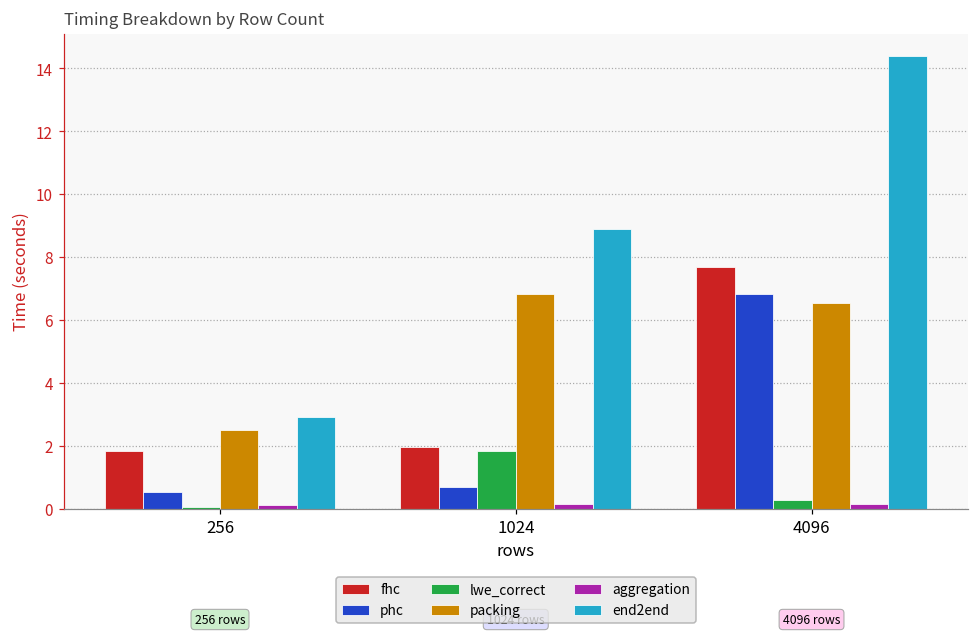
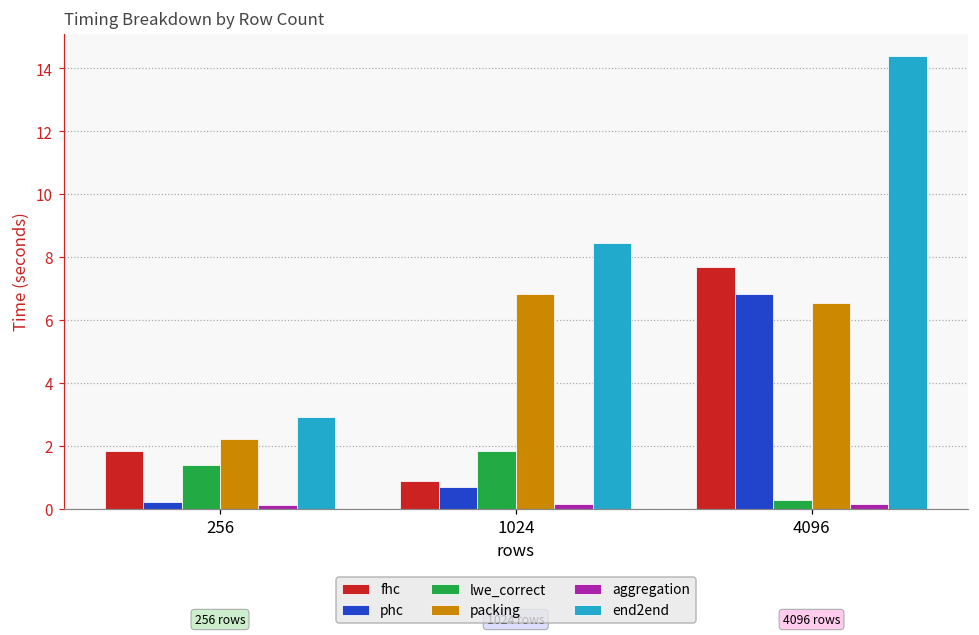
  {
    "fhc": {
      "256": 1.8,
-     "1024": 2.0,
+     "1024": 0.9,
      "4096": 7.7
    },
    "phc": {
-     "256": 0.5,
+     "256": 0.2,
      "1024": 0.7,
      "4096": 6.8
    },
    "lwe_correct": {
-     "256": 0.1,
+     "256": 1.4,
      "1024": 1.8,
      "4096": 0.3
    },
    "packing": {
-     "256": 2.5,
+     "256": 2.2,
      "1024": 6.8,
      "4096": 6.5
    },
    "aggregation": {
      "256": 0.1,
      "1024": 0.1,
      "4096": 0.2
    },
    "end2end": {
      "256": 2.9,
-     "1024": 8.9,
+     "1024": 8.5,
      "4096": 14.4
    }
  }
